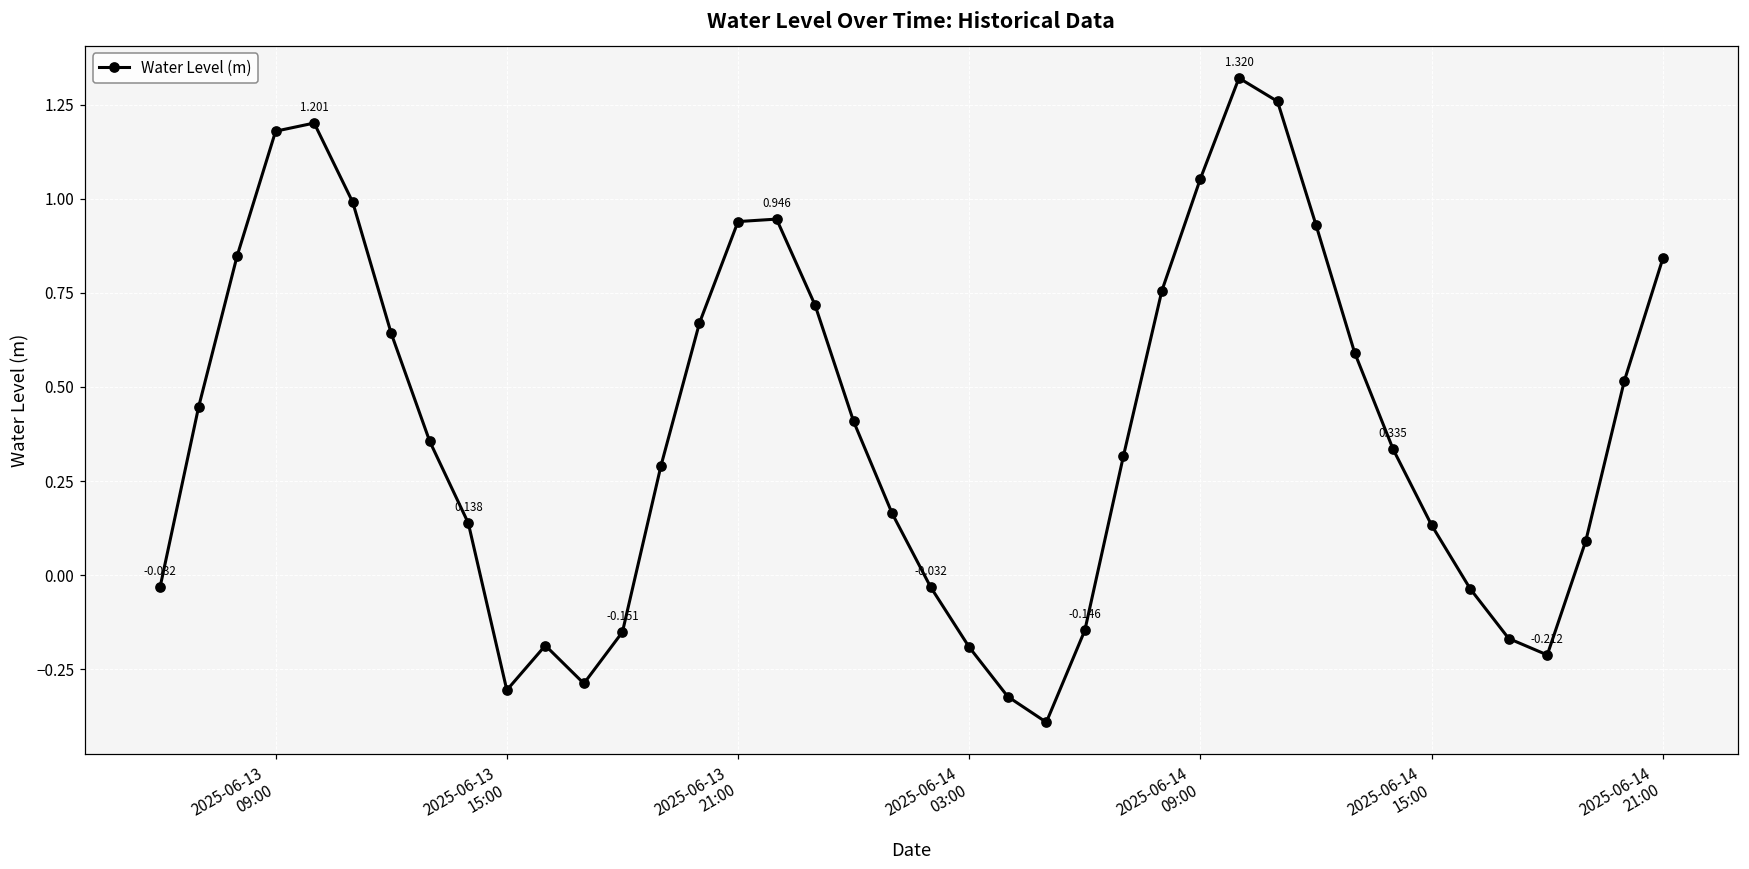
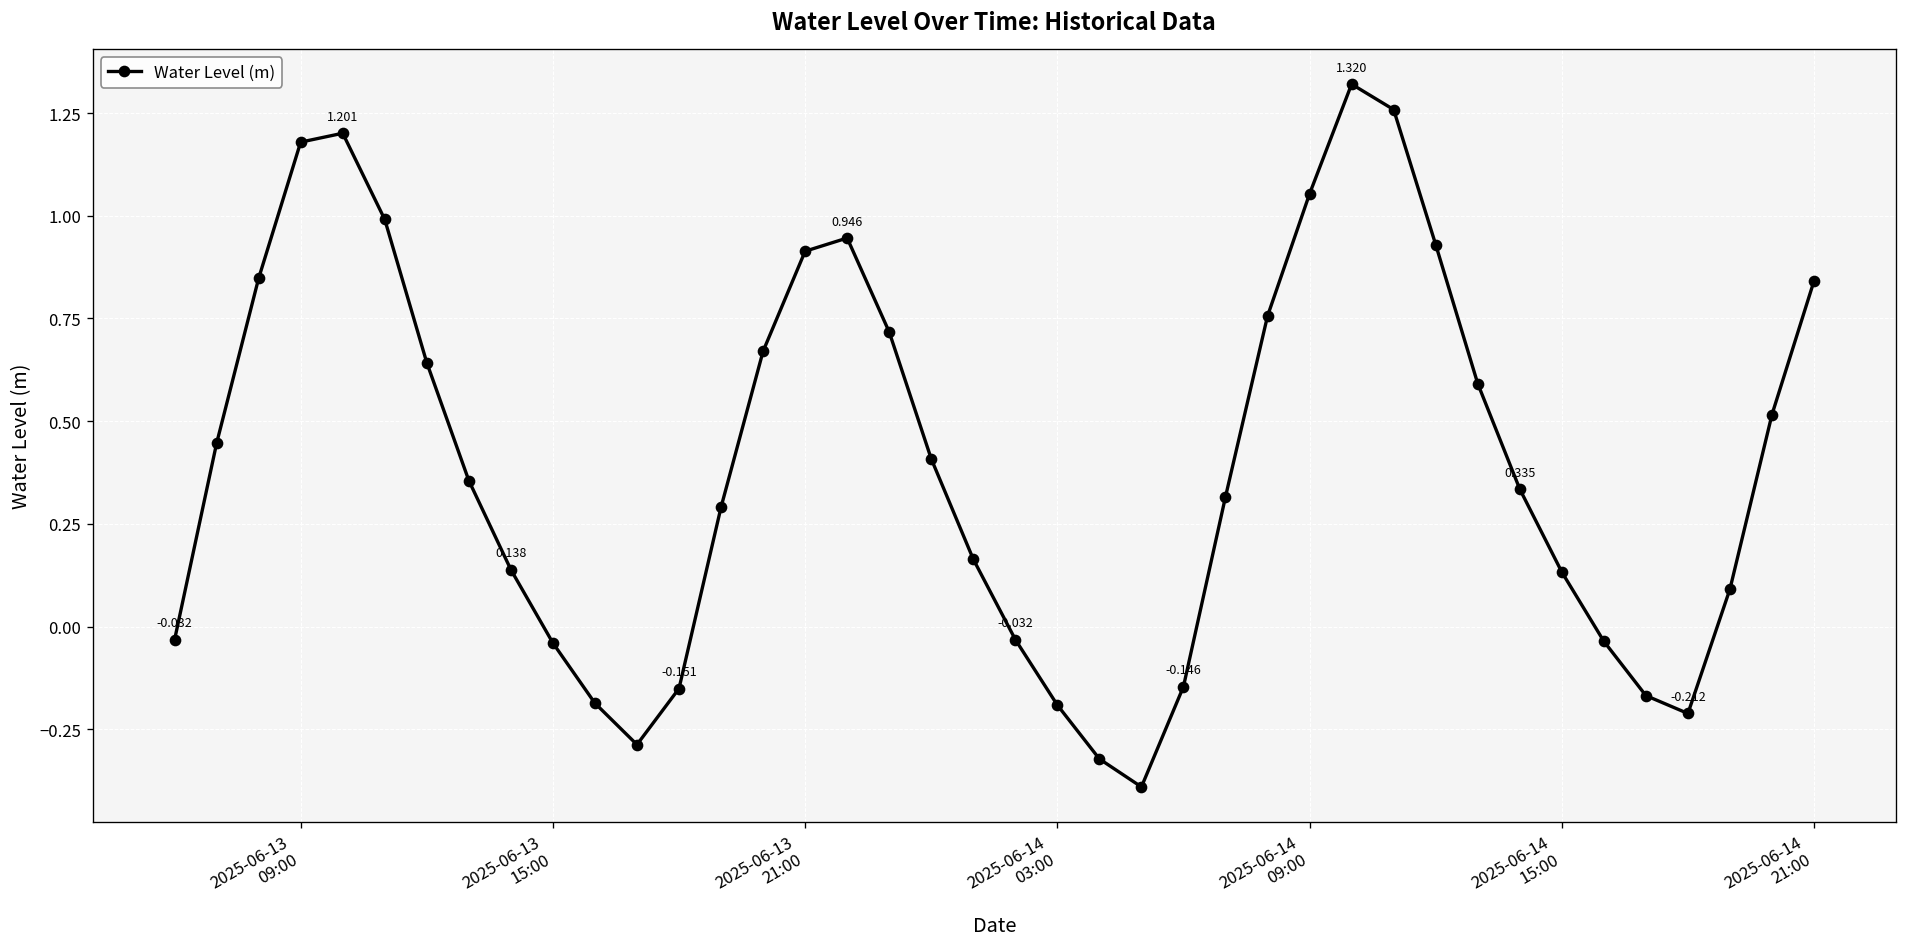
  {
    "2025-06-13 09:00": 1.18,
-   "2025-06-13 15:00": -0.31,
-   "2025-06-13 21:00": 0.94,
+   "2025-06-13 15:00": -0.04,
+   "2025-06-13 21:00": 0.91,
    "2025-06-14 03:00": -0.19,
    "2025-06-14 09:00": 1.05,
    "2025-06-14 15:00": 0.13,
    "2025-06-14 21:00": 0.84
  }
